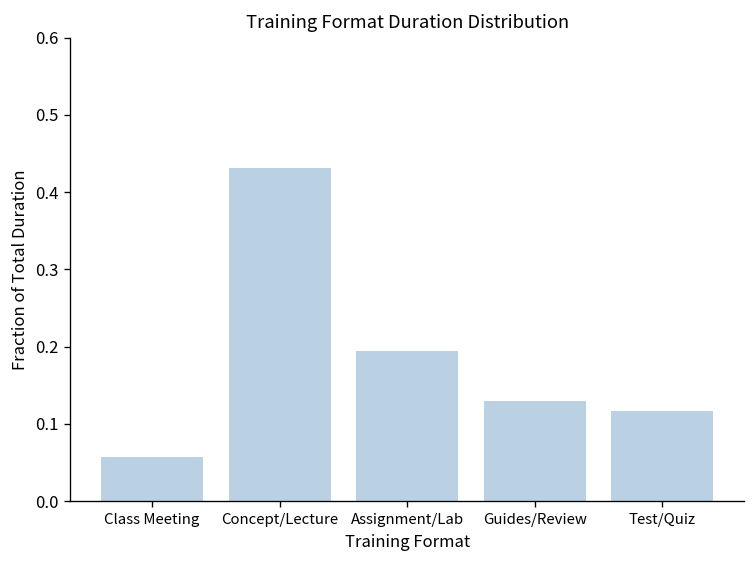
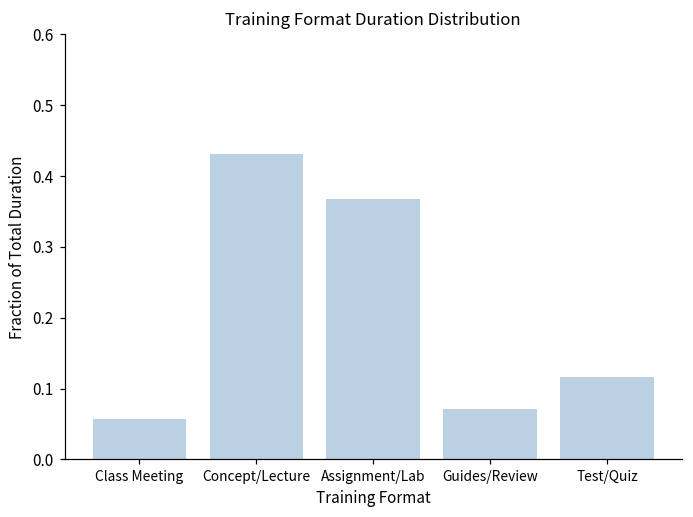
  {
    "Class Meeting": 0.06,
    "Concept/Lecture": 0.43,
-   "Assignment/Lab": 0.19,
-   "Guides/Review": 0.13,
+   "Assignment/Lab": 0.37,
+   "Guides/Review": 0.07,
    "Test/Quiz": 0.12
  }
